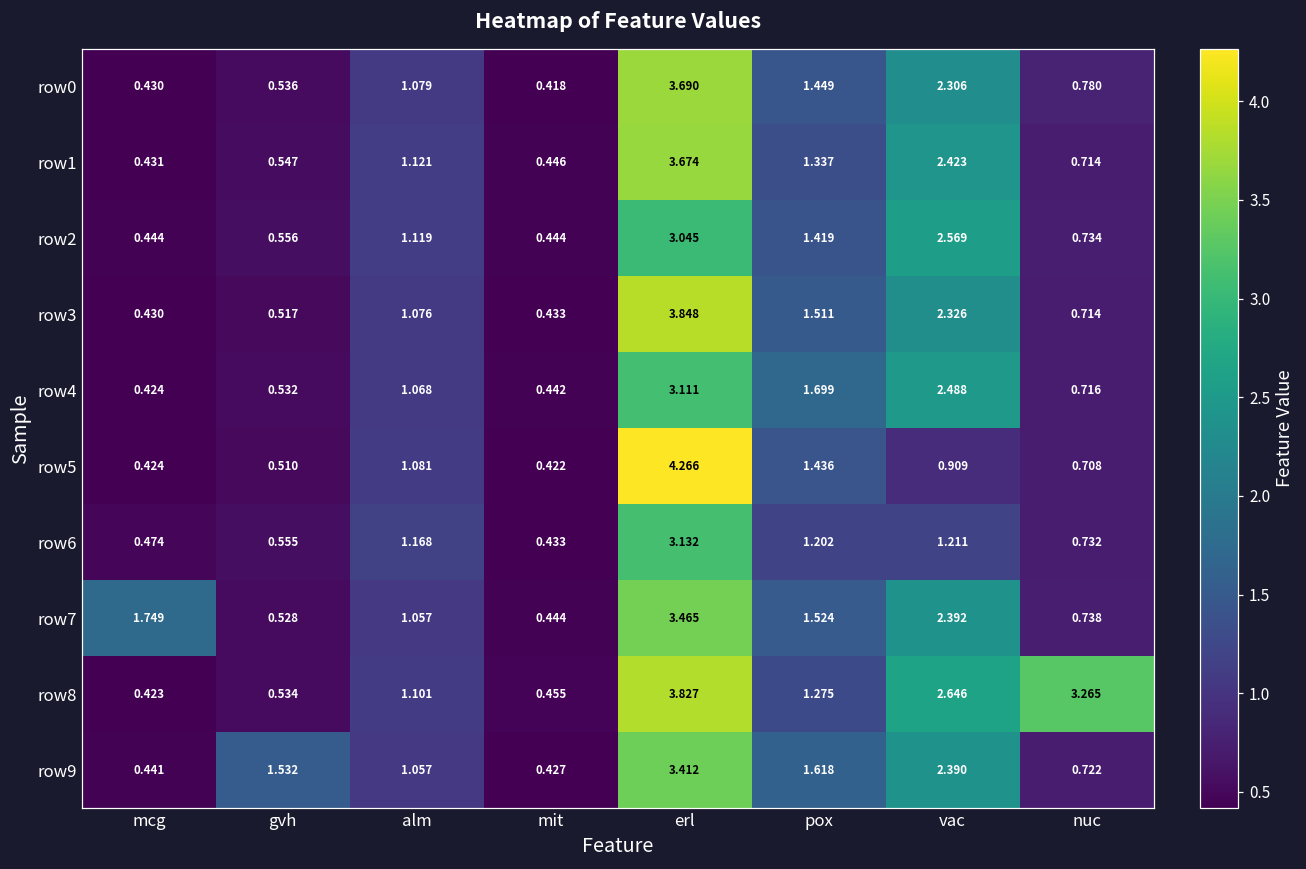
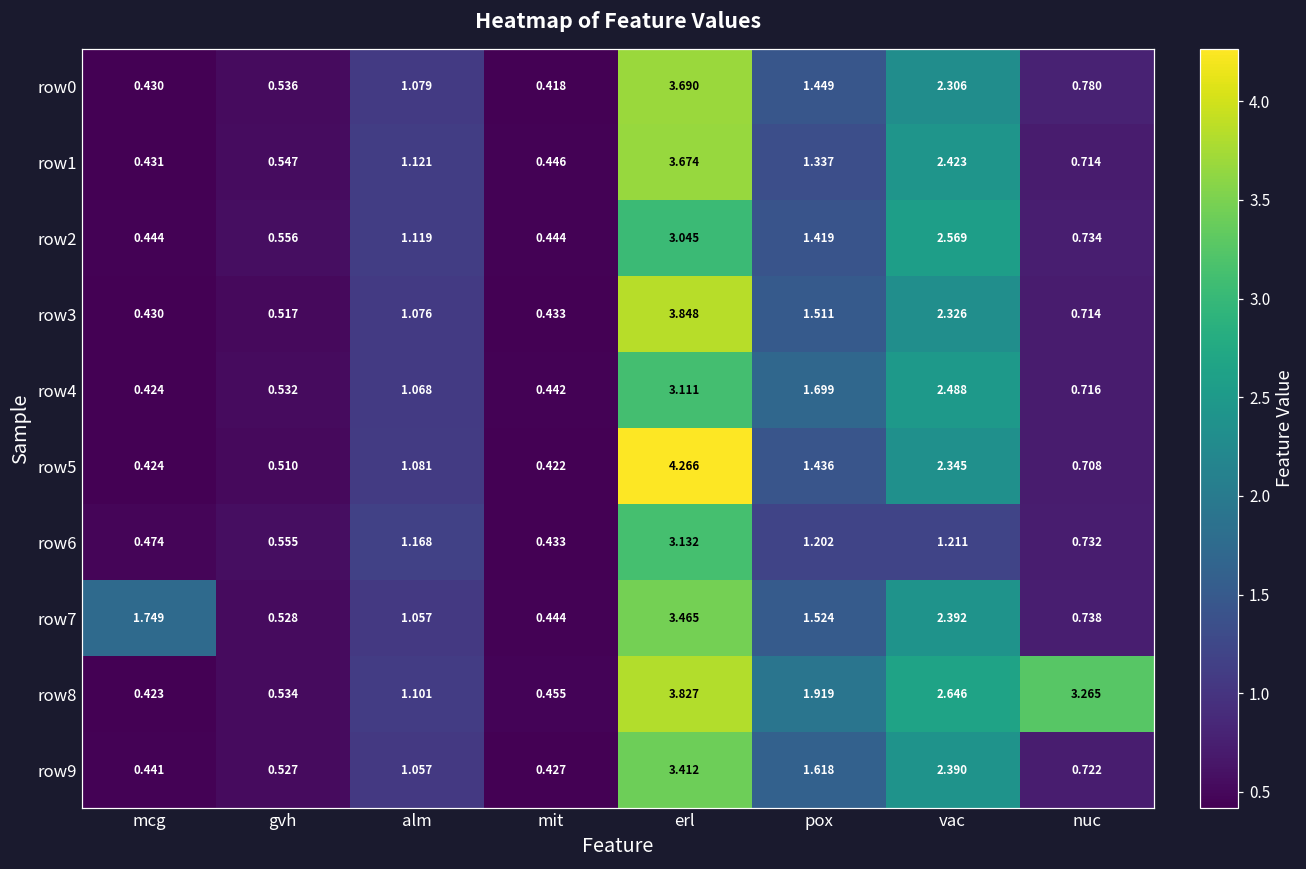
  {
    "row0": {
      "mcg": 0.430,
      "gvh": 0.536,
      "alm": 1.079,
      "mit": 0.418,
      "erl": 3.690,
      "pox": 1.449,
      "vac": 2.306,
      "nuc": 0.780
    },
    "row1": {
      "mcg": 0.431,
      "gvh": 0.547,
      "alm": 1.121,
      "mit": 0.446,
      "erl": 3.674,
      "pox": 1.337,
      "vac": 2.423,
      "nuc": 0.714
    },
    "row2": {
      "mcg": 0.444,
      "gvh": 0.556,
      "alm": 1.119,
      "mit": 0.444,
      "erl": 3.045,
      "pox": 1.419,
      "vac": 2.569,
      "nuc": 0.734
    },
    "row3": {
      "mcg": 0.430,
      "gvh": 0.517,
      "alm": 1.076,
      "mit": 0.433,
      "erl": 3.848,
      "pox": 1.511,
      "vac": 2.326,
      "nuc": 0.714
    },
    "row4": {
      "mcg": 0.424,
      "gvh": 0.532,
      "alm": 1.068,
      "mit": 0.442,
      "erl": 3.111,
      "pox": 1.699,
      "vac": 2.488,
      "nuc": 0.716
    },
    "row5": {
      "mcg": 0.424,
      "gvh": 0.510,
      "alm": 1.081,
      "mit": 0.422,
      "erl": 4.266,
      "pox": 1.436,
-     "vac": 0.909,
+     "vac": 2.345,
      "nuc": 0.708
    },
    "row6": {
      "mcg": 0.474,
      "gvh": 0.555,
      "alm": 1.168,
      "mit": 0.433,
      "erl": 3.132,
      "pox": 1.202,
      "vac": 1.211,
      "nuc": 0.732
    },
    "row7": {
      "mcg": 1.749,
      "gvh": 0.528,
      "alm": 1.057,
      "mit": 0.444,
      "erl": 3.465,
      "pox": 1.524,
      "vac": 2.392,
      "nuc": 0.738
    },
    "row8": {
      "mcg": 0.423,
      "gvh": 0.534,
      "alm": 1.101,
      "mit": 0.455,
      "erl": 3.827,
-     "pox": 1.275,
+     "pox": 1.919,
      "vac": 2.646,
      "nuc": 3.265
    },
    "row9": {
      "mcg": 0.441,
-     "gvh": 1.532,
+     "gvh": 0.527,
      "alm": 1.057,
      "mit": 0.427,
      "erl": 3.412,
      "pox": 1.618,
      "vac": 2.390,
      "nuc": 0.722
    }
  }
